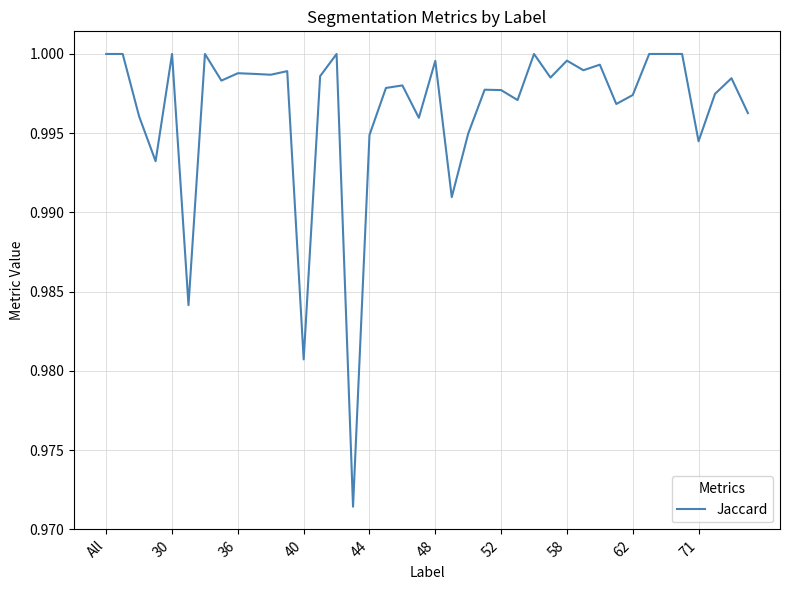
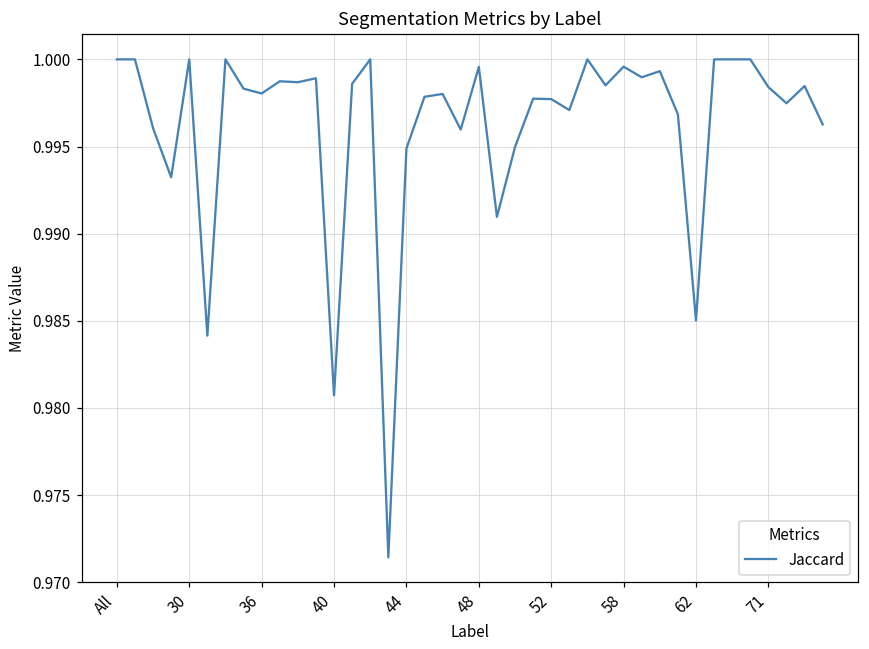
  {
    "All": 1.0000,
    "30": 1.0000,
-   "36": 0.9988,
+   "36": 0.9980,
    "40": 0.9807,
    "44": 0.9949,
    "48": 0.9996,
    "52": 0.9977,
    "58": 0.9996,
-   "62": 0.9974,
-   "71": 0.9945
+   "62": 0.9850,
+   "71": 0.9984
  }
